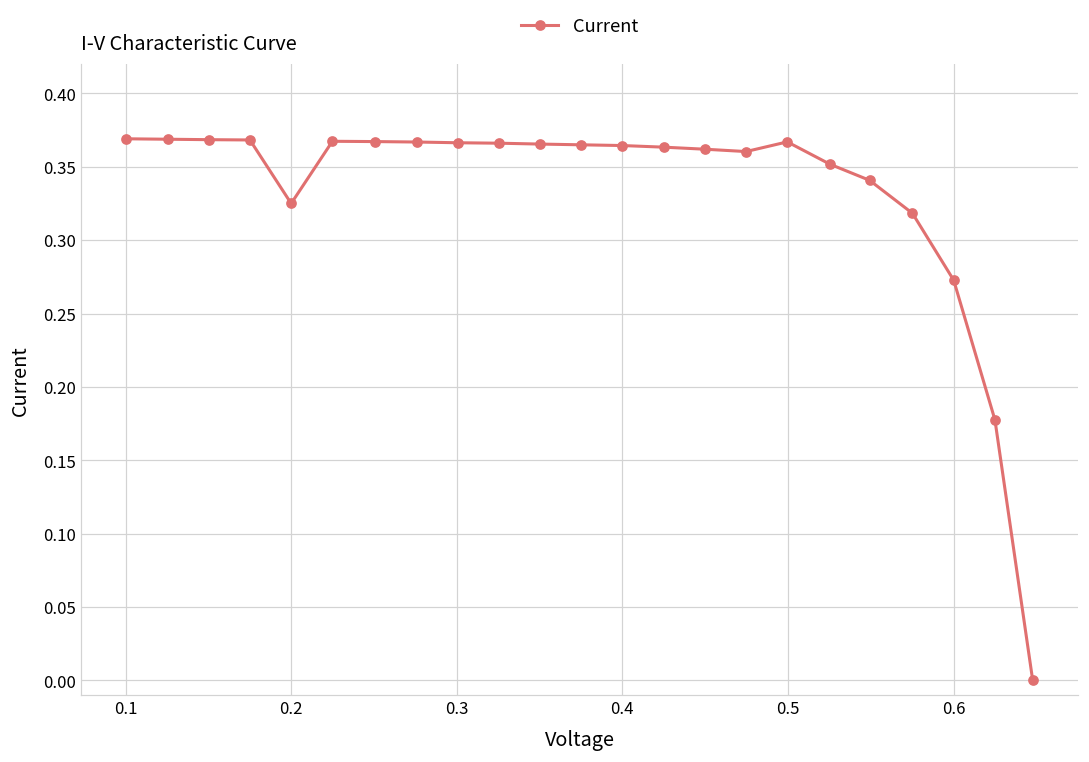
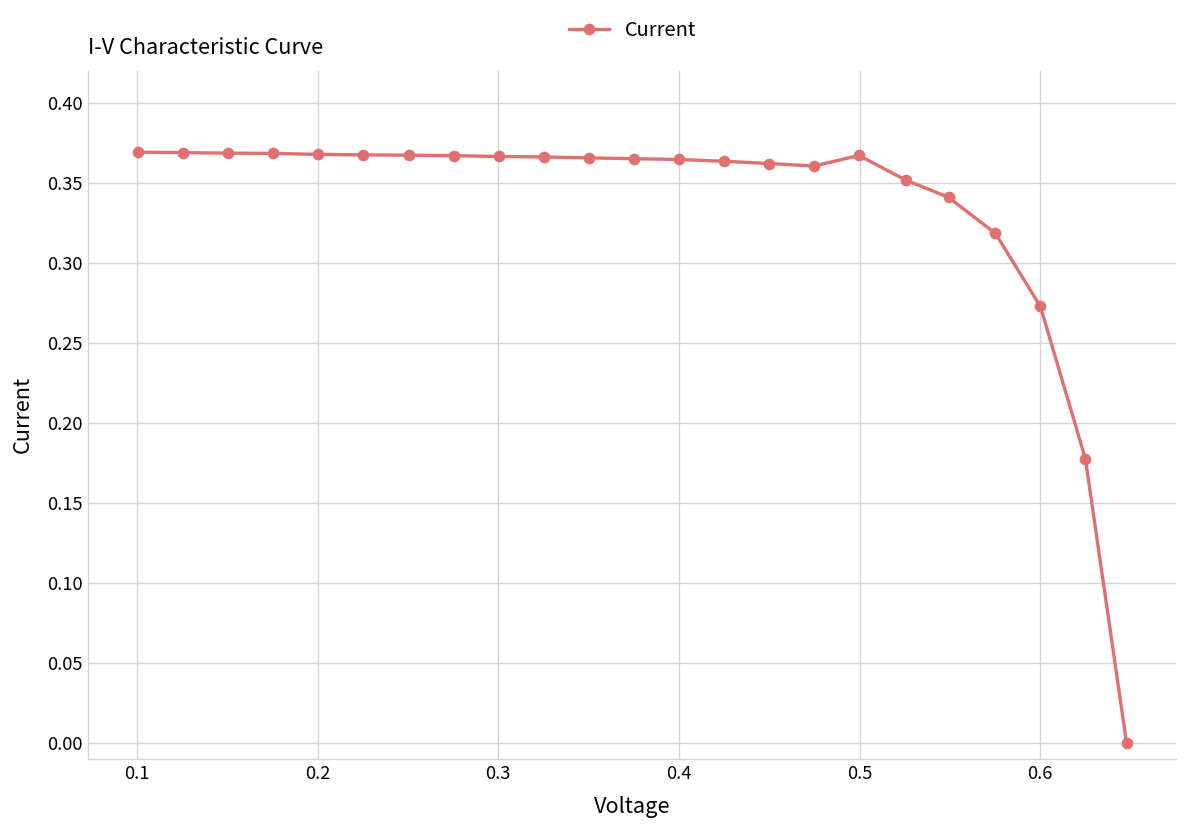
  {
-   "0.2": 0.325,
+   "0.2": 0.368,
    "0.4": 0.365,
    "0.5": 0.367,
    "0.6": 0.273
  }
